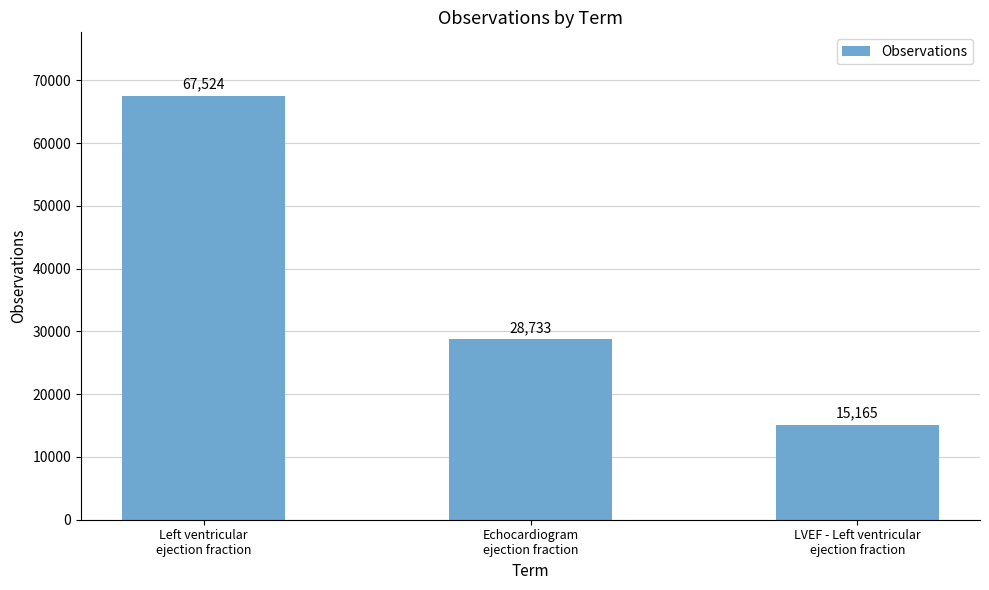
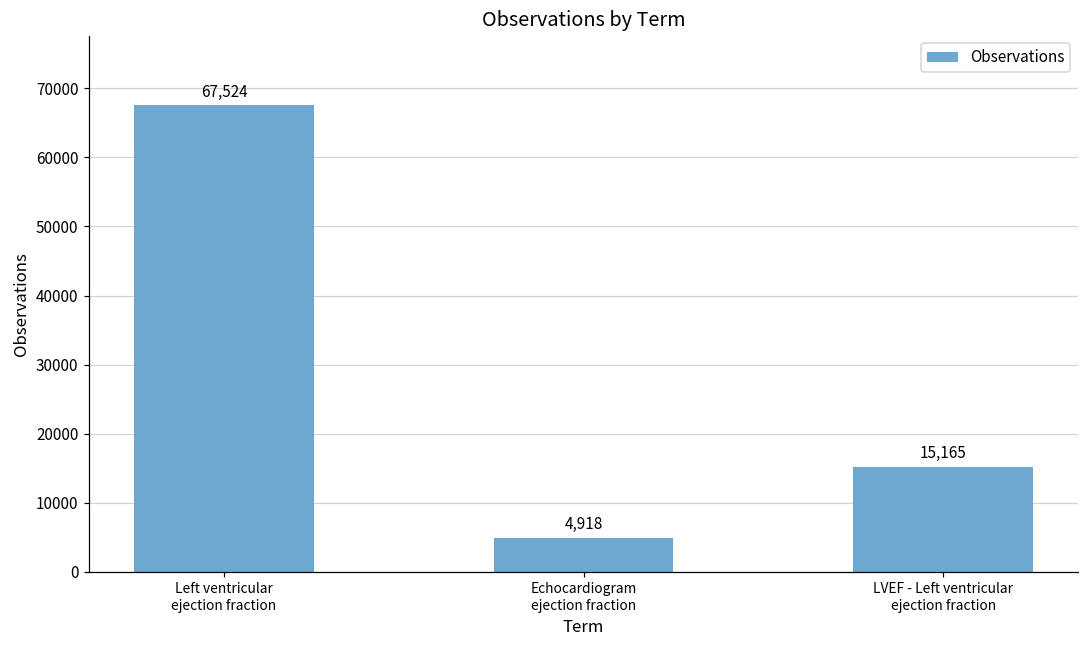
  {
    "Left ventricular ejection fraction": "67,524",
-   "Echocardiogram ejection fraction": "28,733",
+   "Echocardiogram ejection fraction": "4,918",
    "LVEF - Left ventricular ejection fraction": "15,165"
  }
